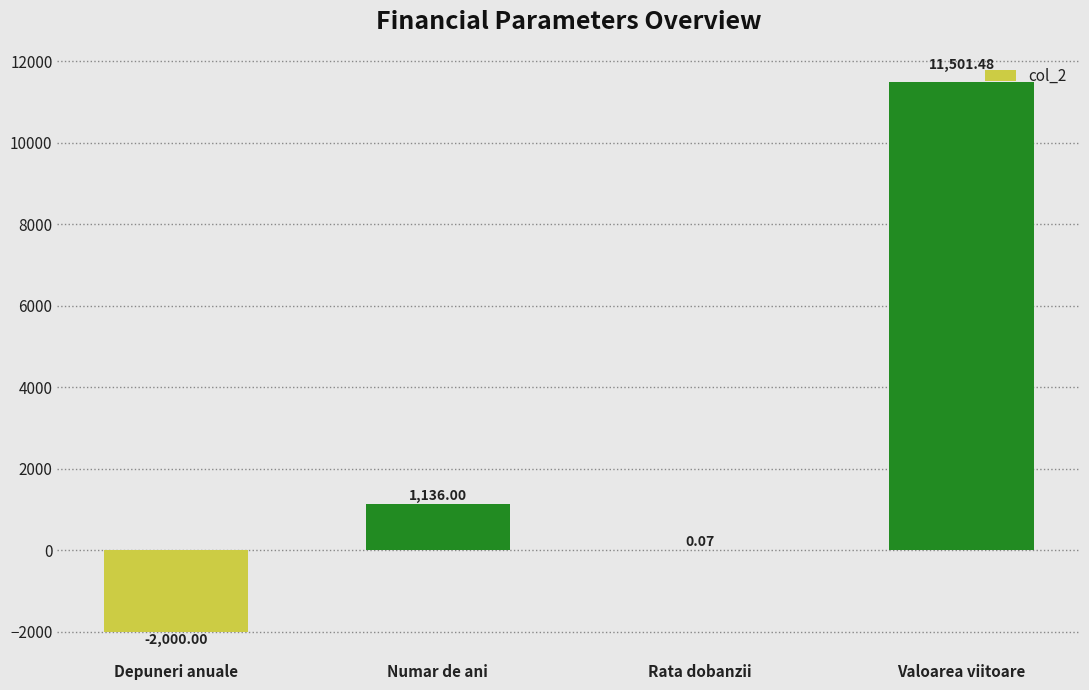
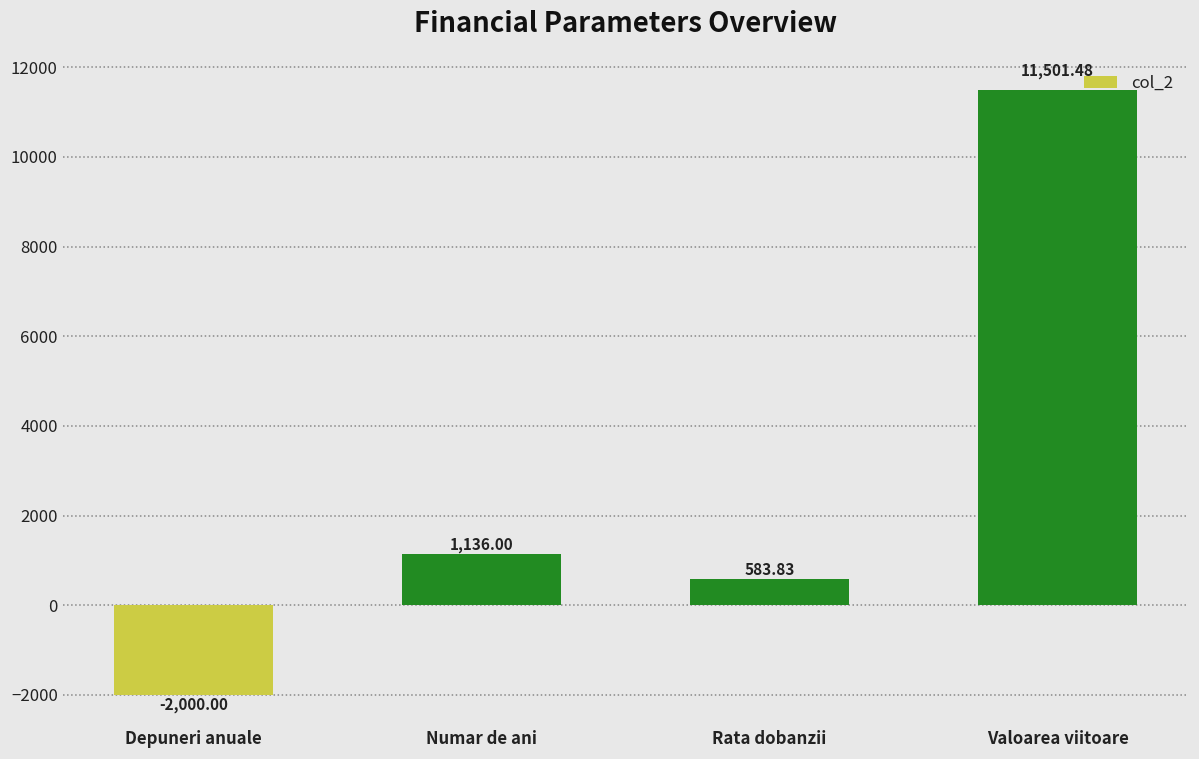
  {
    "Depuneri anuale": "-2,000.00",
    "Numar de ani": "1,136.00",
-   "Rata dobanzii": "0.07",
+   "Rata dobanzii": "583.83",
    "Valoarea viitoare": "11,501.48"
  }
